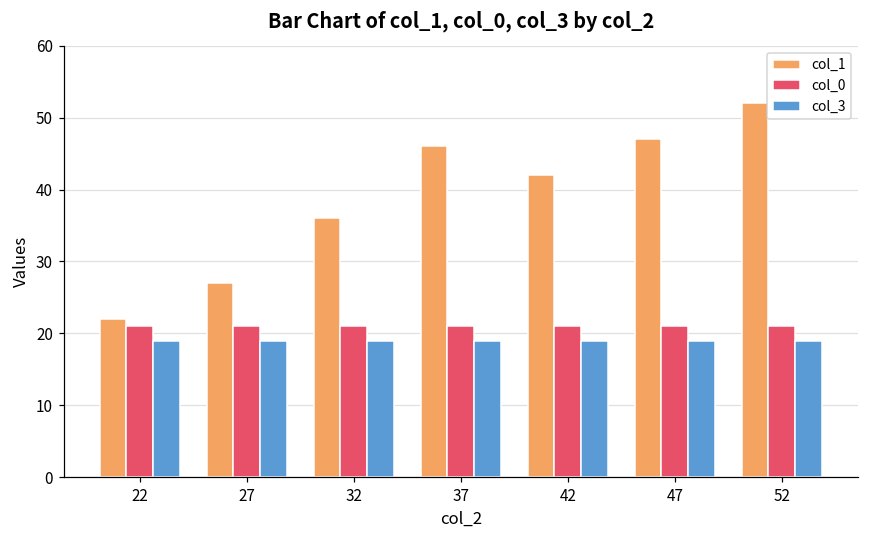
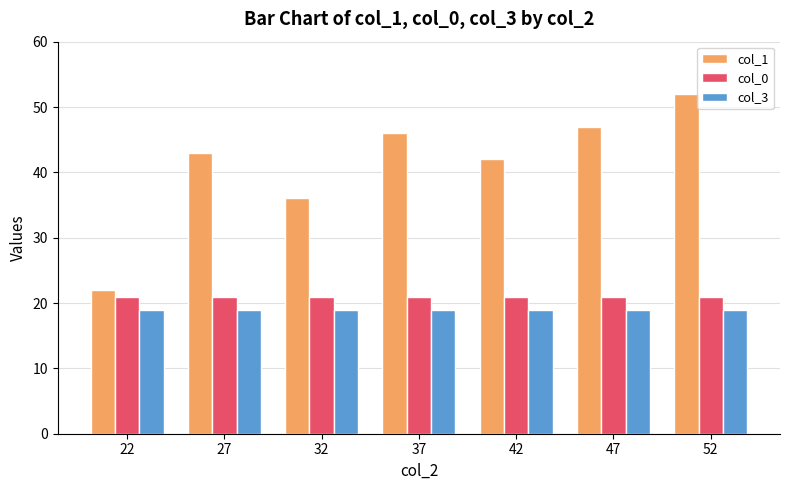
  {
    "col_1": {
      "22": 22,
-     "27": 27,
+     "27": 43,
      "32": 36,
      "37": 46,
      "42": 42,
      "47": 47,
      "52": 52
    },
    "col_0": {
      "22": 21,
      "27": 21,
      "32": 21,
      "37": 21,
      "42": 21,
      "47": 21,
      "52": 21
    },
    "col_3": {
      "22": 19,
      "27": 19,
      "32": 19,
      "37": 19,
      "42": 19,
      "47": 19,
      "52": 19
    }
  }
